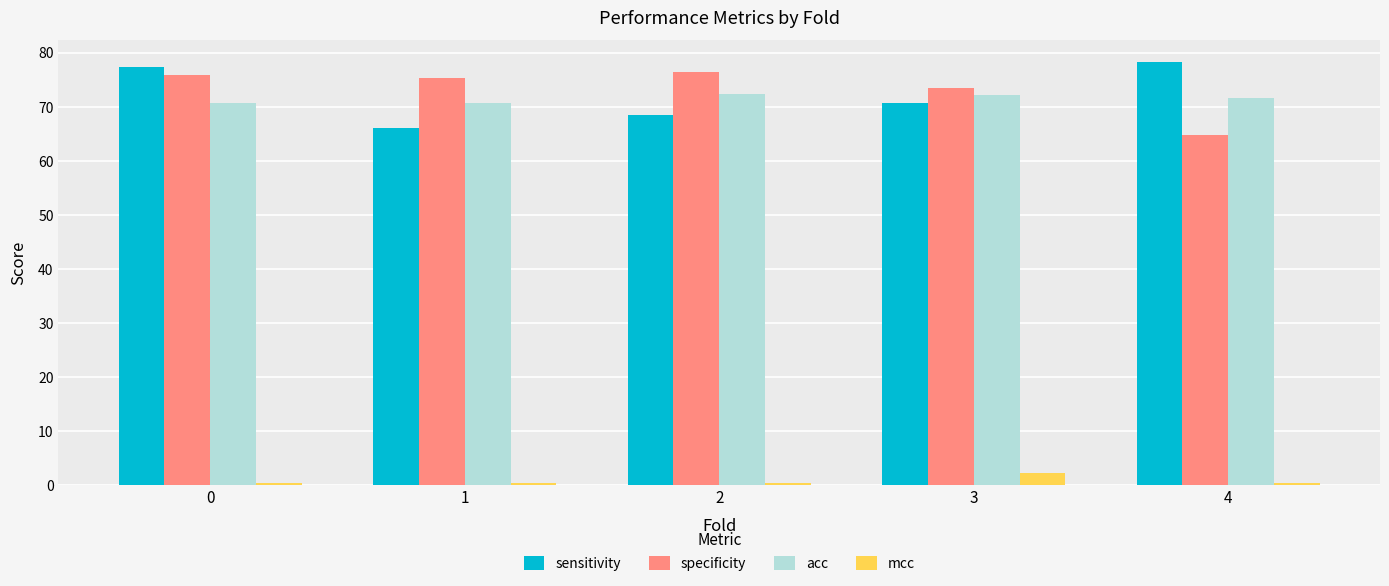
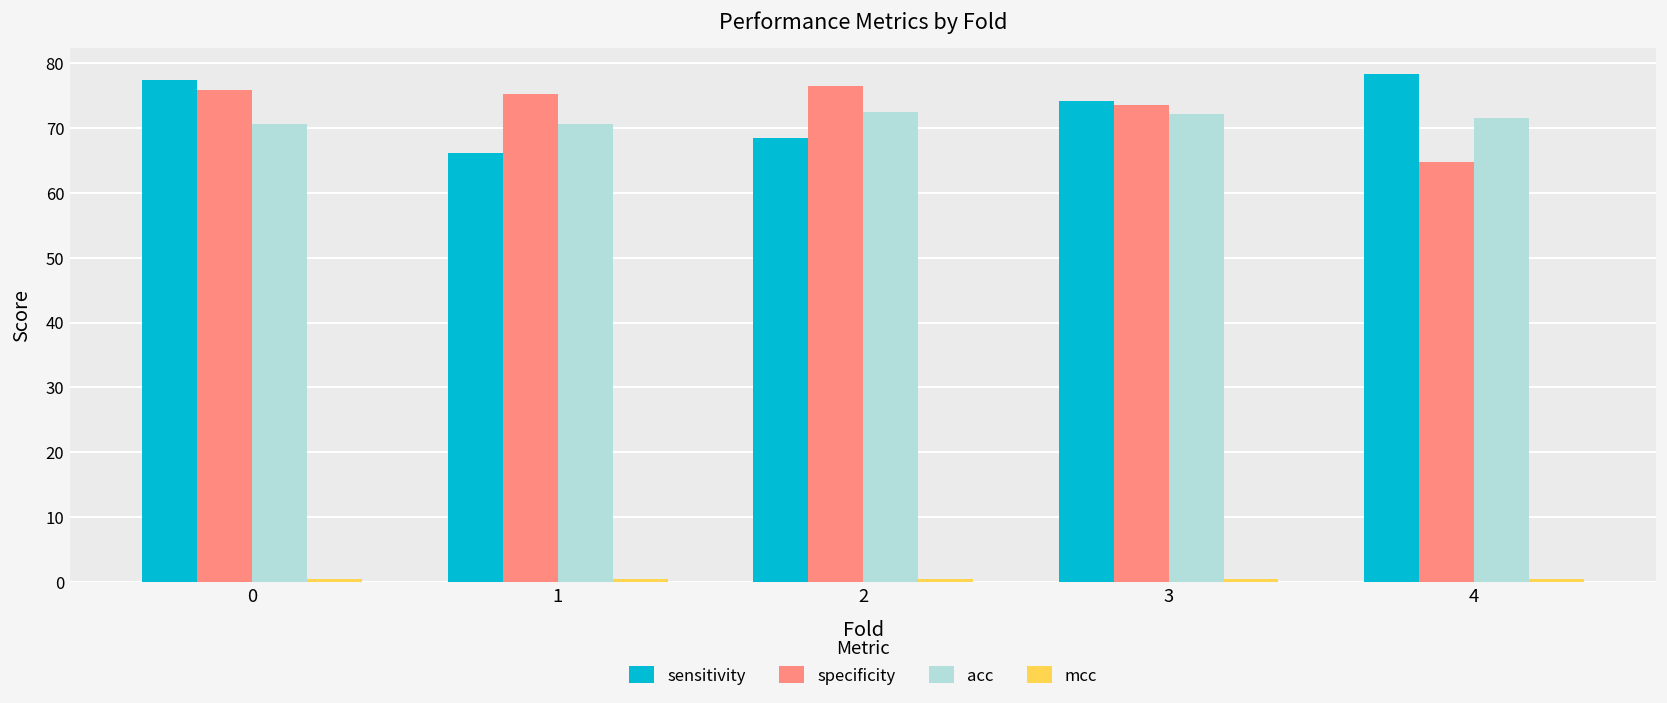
  {
    "sensitivity": {
      "0": 77,
      "1": 66,
      "2": 68,
-     "3": 71,
+     "3": 74,
      "4": 78
    },
    "specificity": {
      "0": 76,
      "1": 75,
      "2": 76,
      "3": 74,
      "4": 65
    },
    "acc": {
      "0": 71,
      "1": 71,
      "2": 72,
      "3": 72,
      "4": 72
    },
    "mcc": {
-     "3": 2
+     "3": 0
    }
  }
